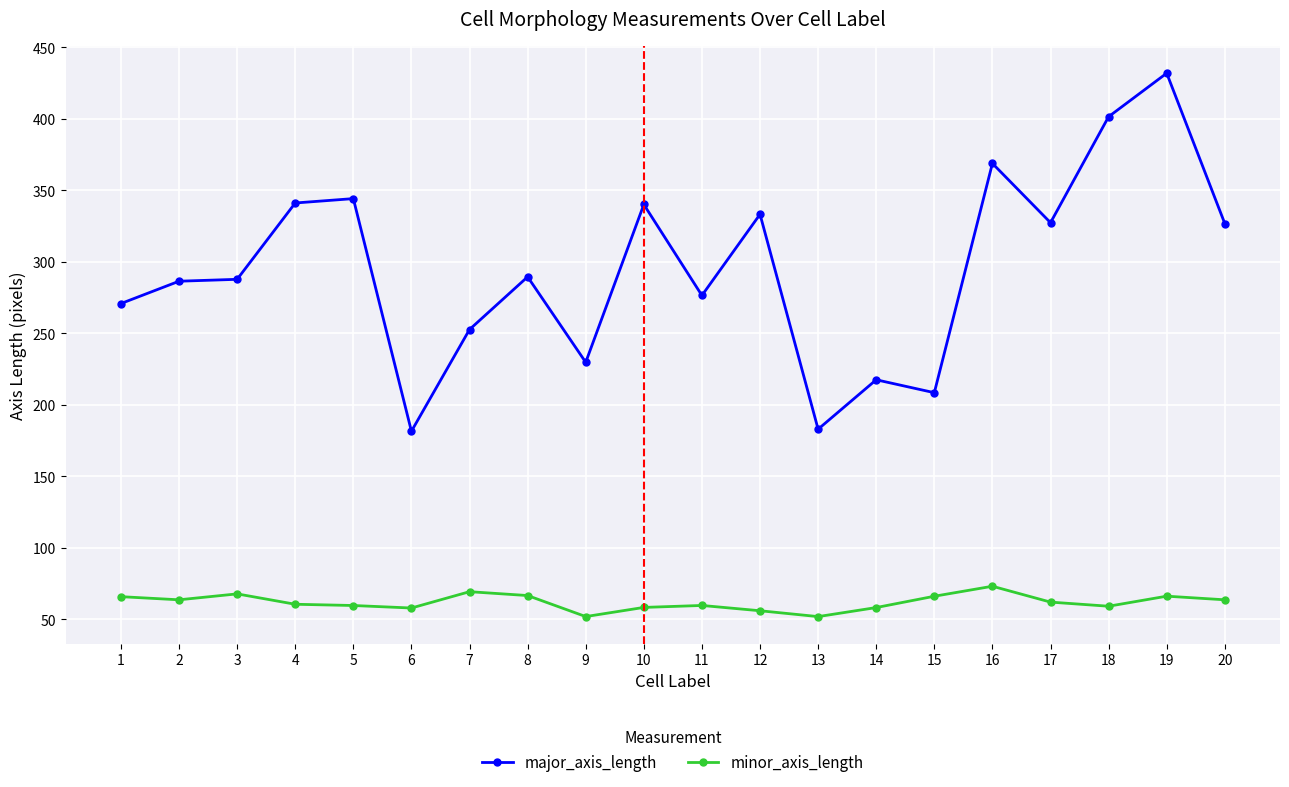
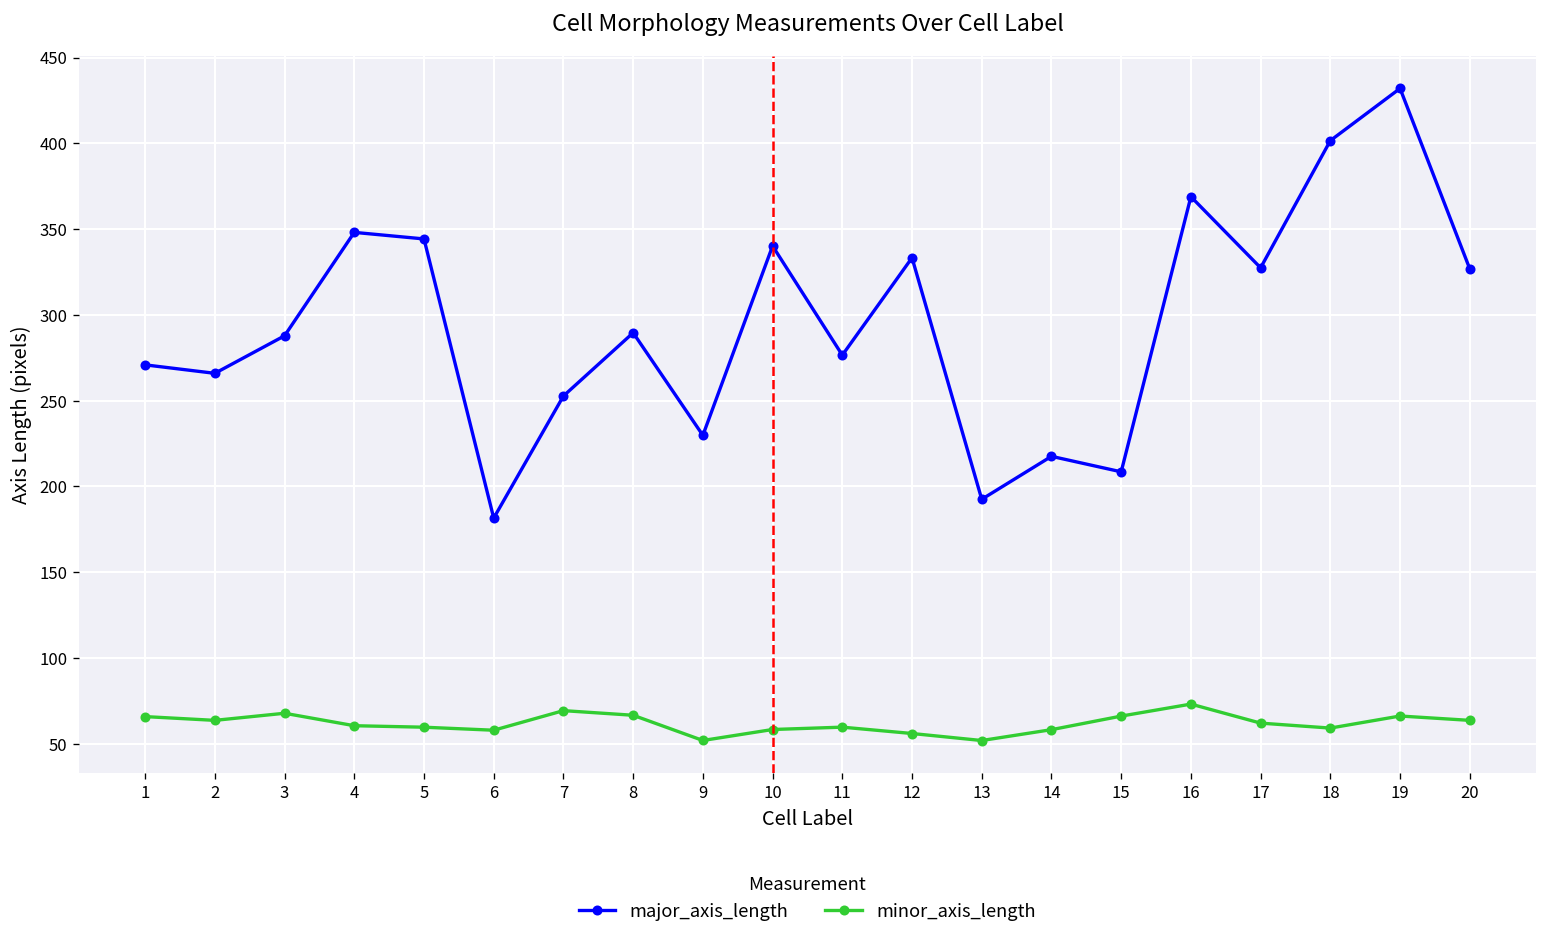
  {
    "major_axis_length": {
      "1": 271,
-     "2": 286,
+     "2": 266,
      "3": 288,
-     "4": 341,
+     "4": 348,
      "5": 344,
      "6": 182,
      "7": 253,
      "8": 290,
      "9": 230,
      "10": 340,
      "11": 277,
      "12": 333,
-     "13": 183,
+     "13": 192,
      "14": 218,
      "15": 208,
      "16": 369,
      "17": 327,
      "18": 402,
      "19": 432,
      "20": 327
    },
    "minor_axis_length": {
      "1": 66,
      "2": 64,
      "3": 68,
      "4": 60,
      "5": 60,
      "6": 58,
      "7": 69,
      "8": 67,
      "9": 52,
      "10": 58,
      "11": 60,
      "12": 56,
      "13": 52,
      "14": 58,
      "15": 66,
      "16": 73,
      "17": 62,
      "18": 59,
      "19": 66,
      "20": 64
    }
  }
